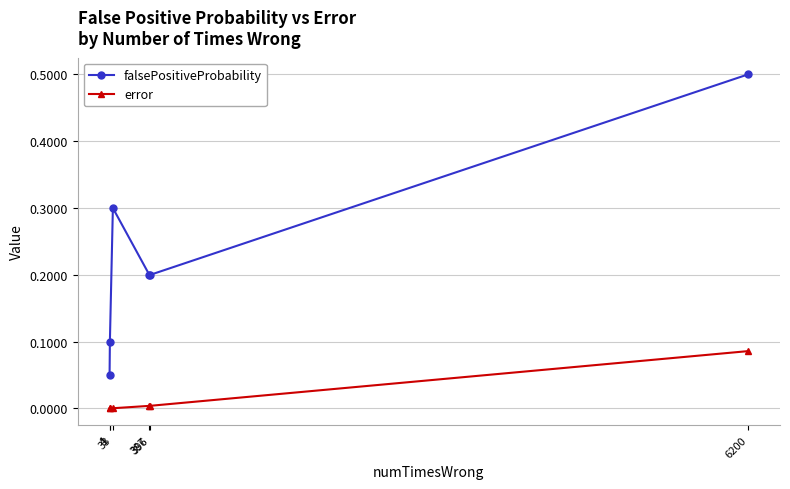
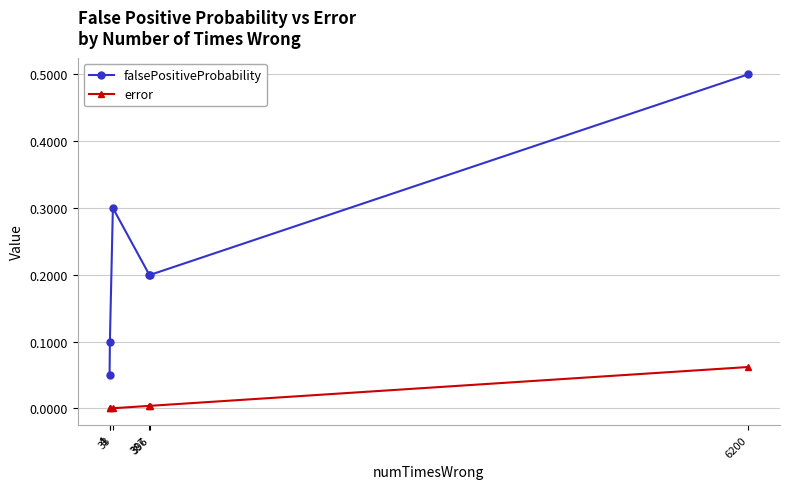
  {
    "falsePositiveProbability": {
      "1": 0.05,
      "4": 0.10,
      "33": 0.30,
      "387": 0.20,
      "396": 0.20,
      "6200": 0.50
    },
    "error": {
      "1": 0.00,
      "4": 0.00,
      "33": 0.00,
      "387": 0.00,
      "396": 0.00,
-     "6200": 0.09
+     "6200": 0.06
    }
  }
